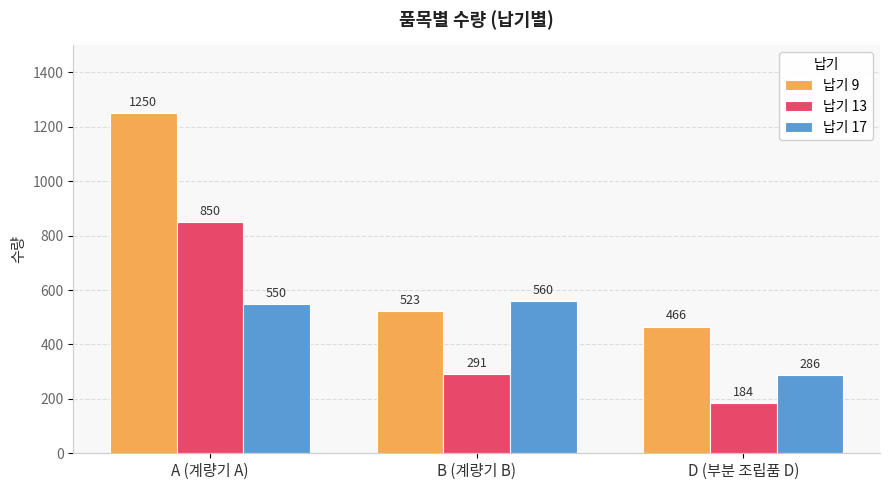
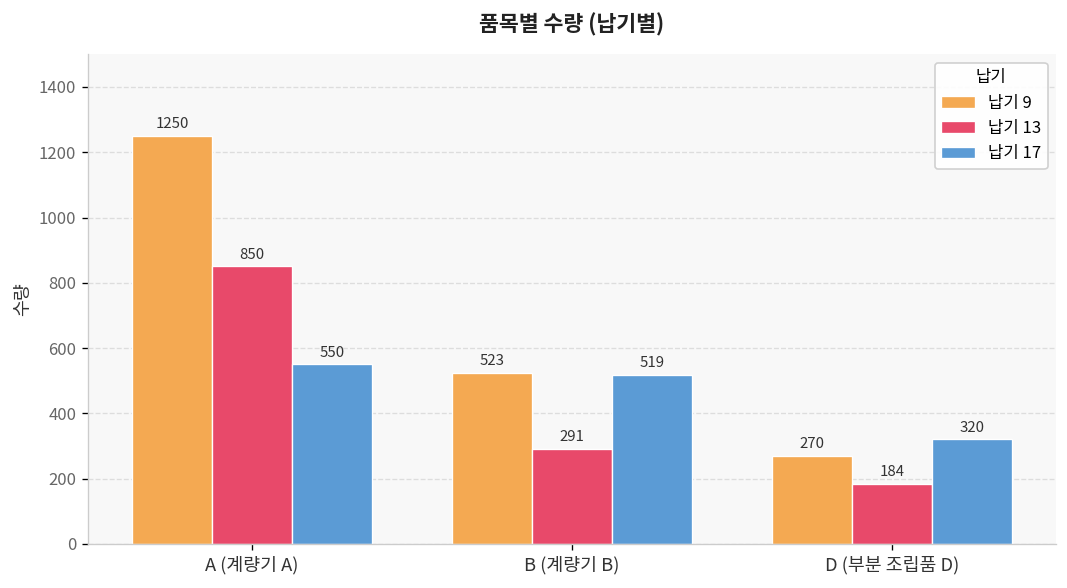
  {
    "납기 9": {
      "A (계량기 A)": 1250,
      "B (계량기 B)": 523,
-     "D (부분 조립품 D)": 466
+     "D (부분 조립품 D)": 270
    },
    "납기 13": {
      "A (계량기 A)": 850,
      "B (계량기 B)": 291,
      "D (부분 조립품 D)": 184
    },
    "납기 17": {
      "A (계량기 A)": 550,
-     "B (계량기 B)": 560,
-     "D (부분 조립품 D)": 286
+     "B (계량기 B)": 519,
+     "D (부분 조립품 D)": 320
    }
  }
